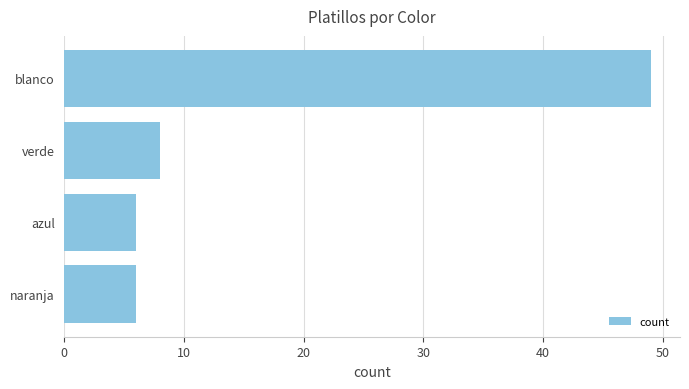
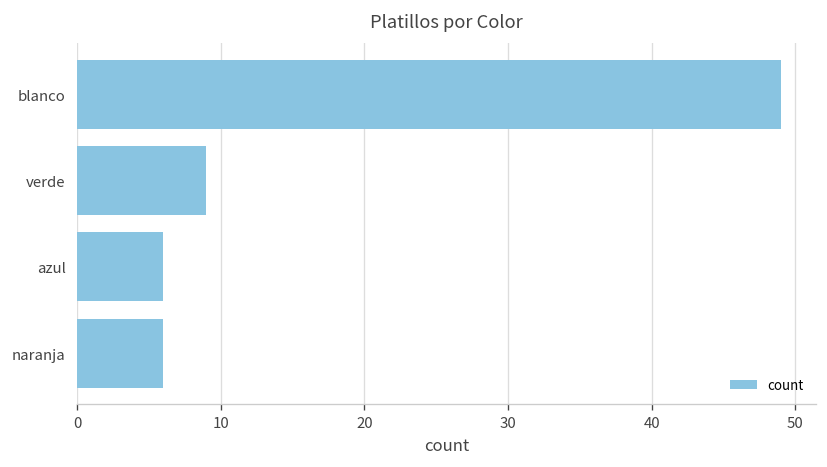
  {
    "blanco": 49,
-   "verde": 8,
+   "verde": 9,
    "azul": 6,
    "naranja": 6
  }
